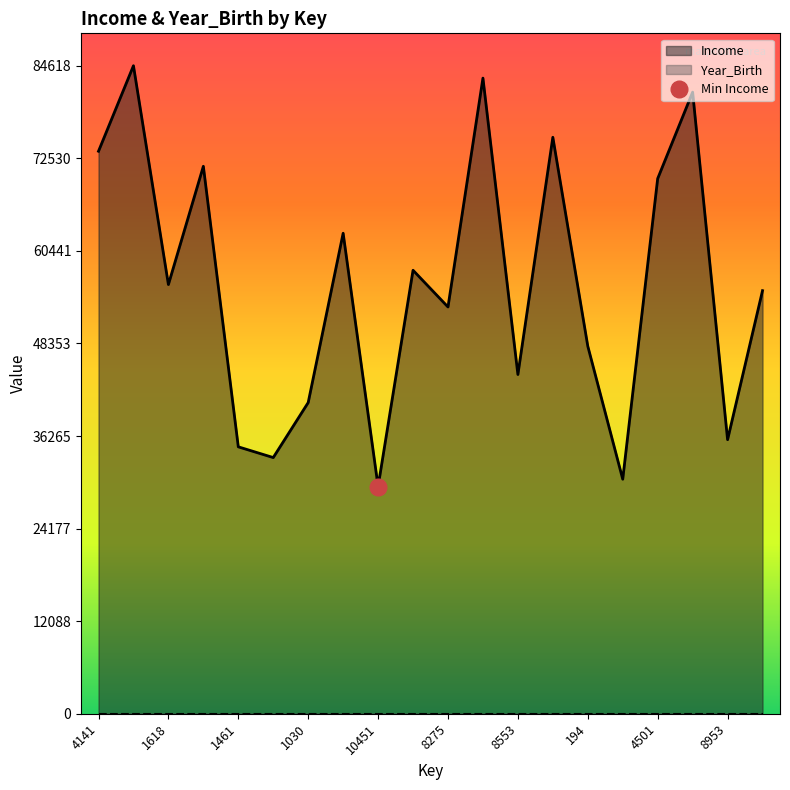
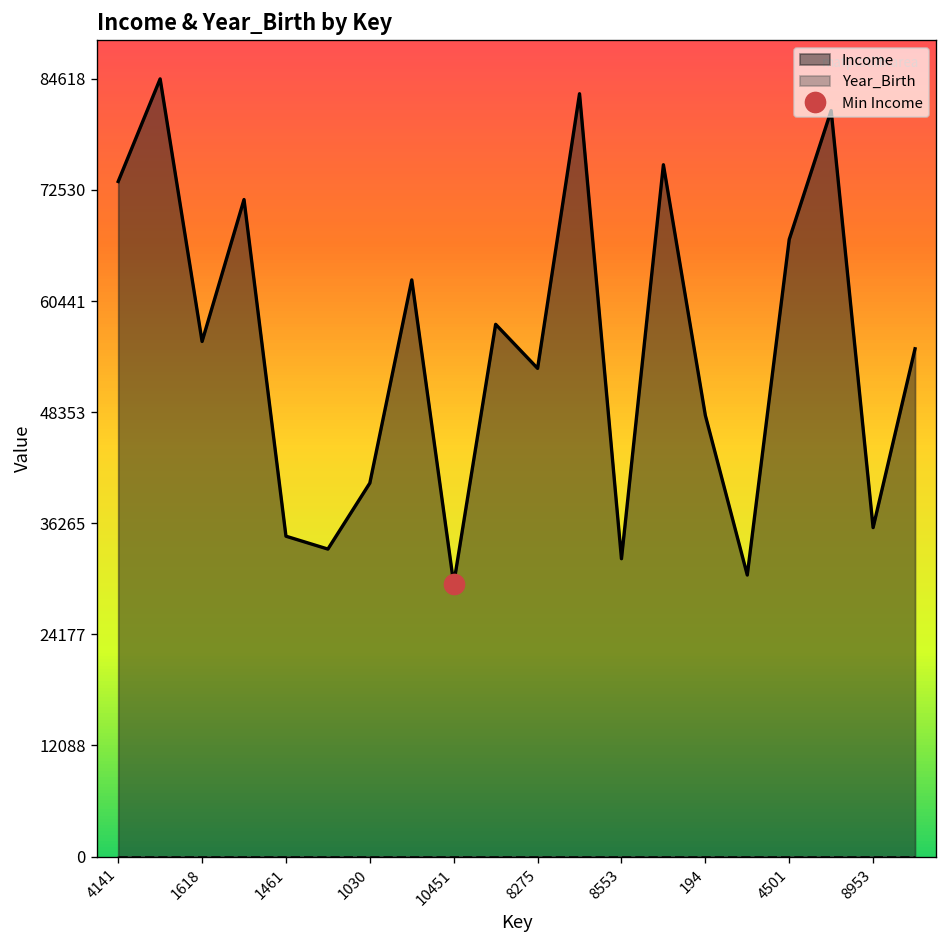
  {
    "Income": {
      "4141": 73000,
      "1618": 56000,
      "1461": 35000,
      "1030": 41000,
      "8275": 53000,
-     "8553": 44000,
+     "8553": 32000,
      "194": 48000,
-     "4501": 70000,
+     "4501": 67000,
      "8953": 36000
    },
    "Year_Birth": {
      "4141": 0,
      "1618": 0,
      "1461": 0,
      "1030": 0,
      "10451": 0,
      "8275": 0,
      "8553": 0,
      "194": 0,
      "4501": 0,
      "8953": 0
    }
  }
